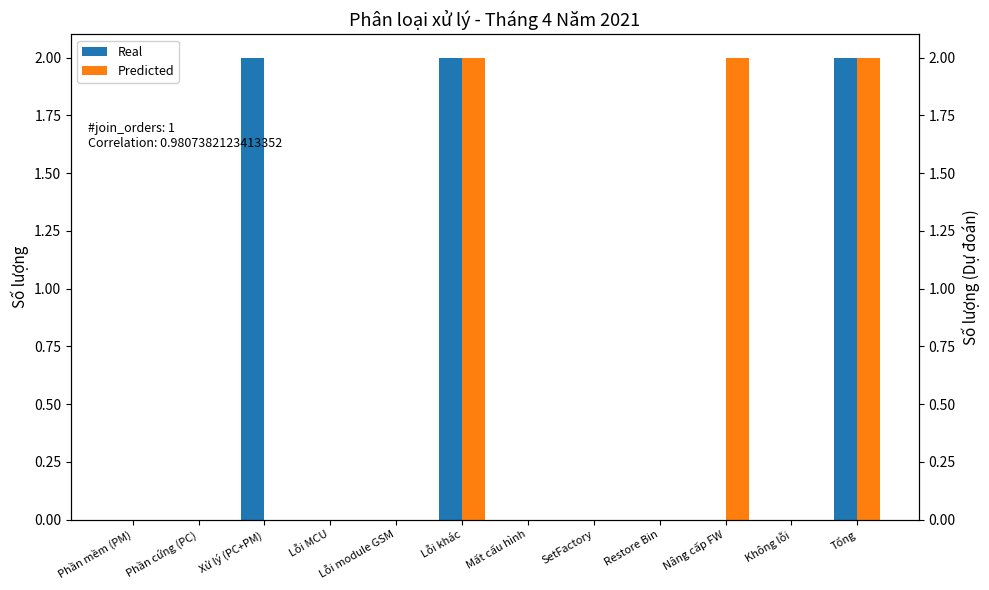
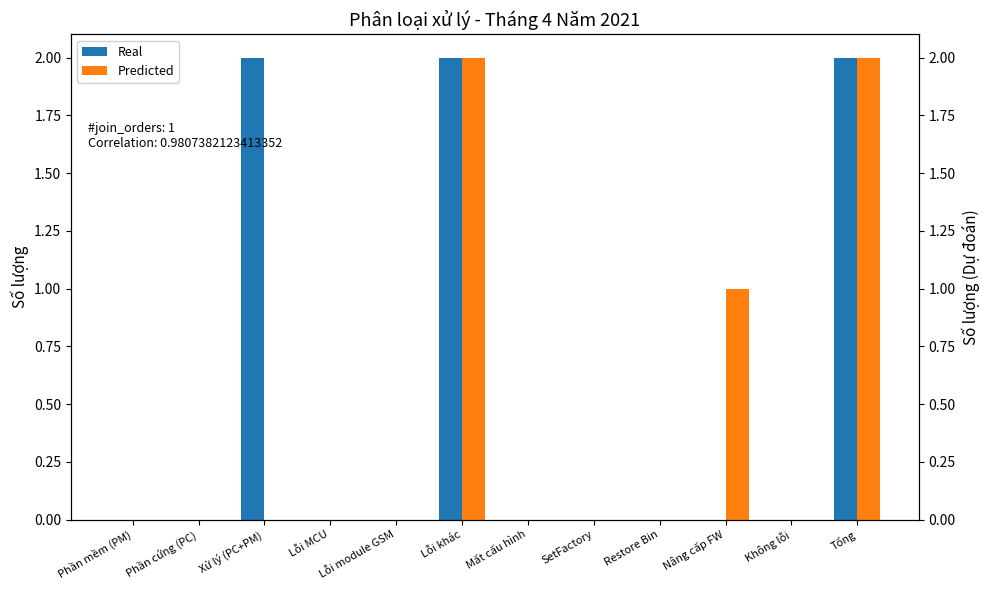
  {
    "Real": {
      "Phần mềm (PM)": 0,
      "Phần cứng (PC)": 0,
      "Xử lý (PC+PM)": 2,
      "Lỗi MCU": 0,
      "Lỗi module GSM": 0,
      "Lỗi khác": 2,
      "Mất cấu hình": 0,
      "SetFactory": 0,
      "Restore Bin": 0,
      "Nâng cấp FW": 0,
      "Không lỗi": 0,
      "Tổng": 2
    },
    "Predicted": {
      "Phần mềm (PM)": 0,
      "Phần cứng (PC)": 0,
      "Xử lý (PC+PM)": 0,
      "Lỗi MCU": 0,
      "Lỗi module GSM": 0,
      "Lỗi khác": 2,
      "Mất cấu hình": 0,
      "SetFactory": 0,
      "Restore Bin": 0,
-     "Nâng cấp FW": 2,
+     "Nâng cấp FW": 1,
      "Không lỗi": 0,
      "Tổng": 2
    }
  }
